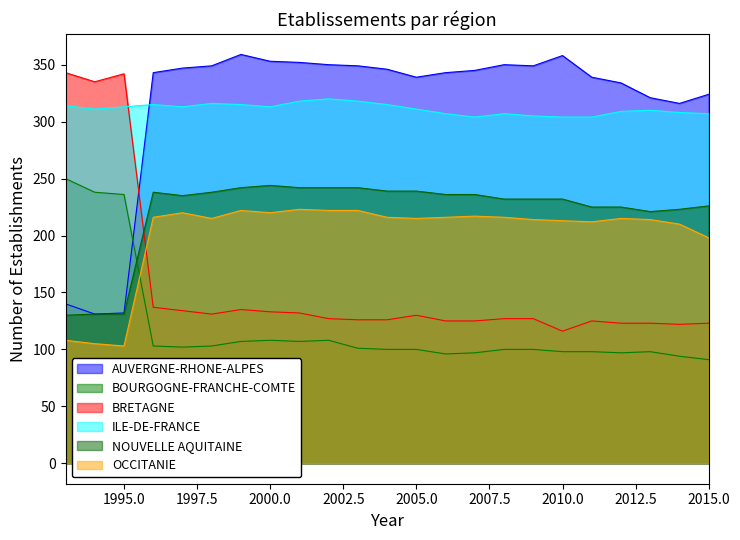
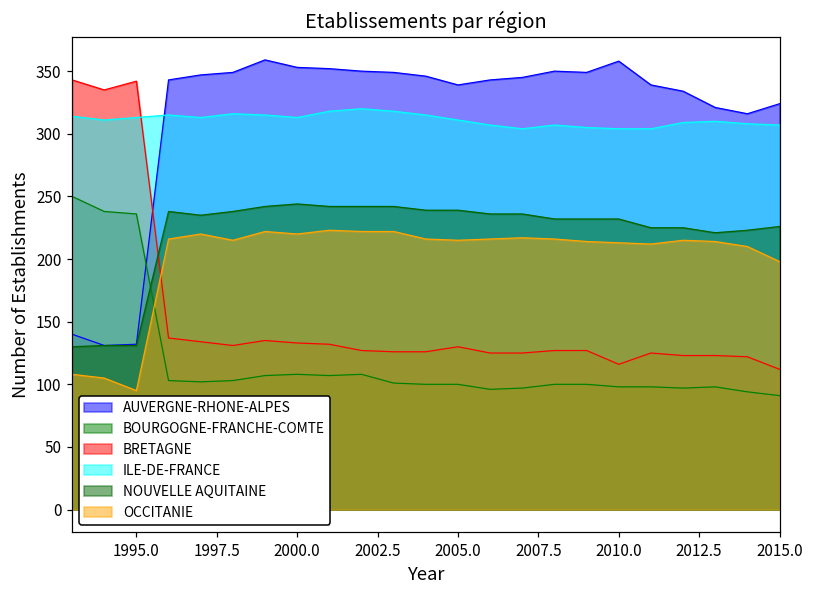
  {
    "AUVERGNE-RHONE-ALPES": {
      "2000.0": 353,
      "2005.0": 339,
      "2010.0": 358,
      "2015.0": 324
    },
    "BRETAGNE": {
      "1995.0": 342,
      "2000.0": 133,
      "2005.0": 130,
      "2010.0": 116,
-     "2015.0": 123
+     "2015.0": 112
    },
    "ILE-DE-FRANCE": {
      "1995.0": 313,
      "2000.0": 313,
      "2005.0": 311,
      "2010.0": 304,
      "2015.0": 307
    },
    "OCCITANIE": {
-     "1995.0": 103,
+     "1995.0": 95,
      "2000.0": 220,
      "2005.0": 215,
      "2010.0": 213,
      "2015.0": 198
    }
  }
